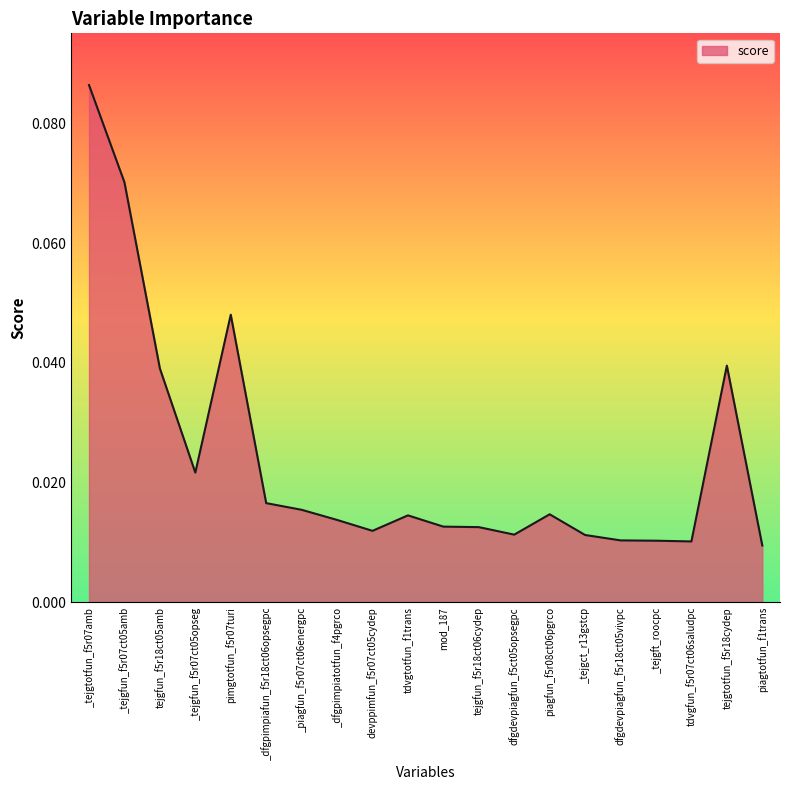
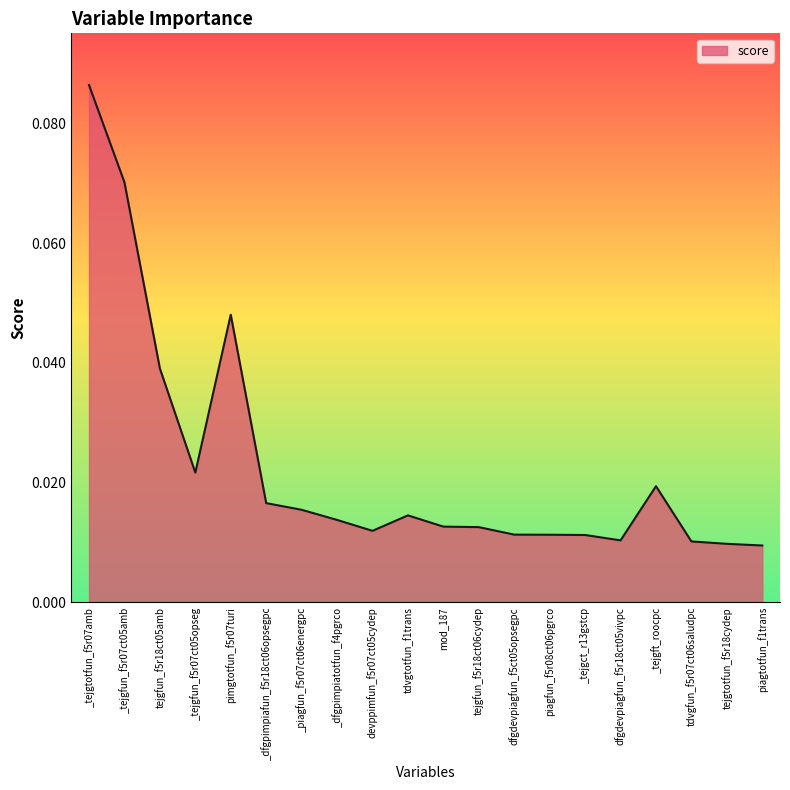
  {
    "_tejgtotfun_f5r07amb": 0.086,
    "_tejgfun_f5r07ct05amb": 0.070,
    "tejgfun_f5r18ct05amb": 0.039,
    "_tejgfun_f5r07ct05opseg": 0.022,
    "pimgtotfun_f5r07turi": 0.048,
    "_dfgpimpiafun_f5r18ct06opsegpc": 0.017,
    "_piagfun_f5r07ct06energpc": 0.015,
    "_dfgpimpiatotfun_f4pgrco": 0.014,
    "devppimfun_f5r07ct05cydep": 0.012,
    "tdvgtotfun_f1trans": 0.014,
    "mod_187": 0.013,
    "tejgfun_f5r18ct06cydep": 0.013,
    "dfgdevpiagfun_f5ct05opsegpc": 0.011,
-   "piagfun_f5r08ct06pgrco": 0.015,
+   "piagfun_f5r08ct06pgrco": 0.011,
    "_tejgct_r13gstcp": 0.011,
    "dfgdevpiagfun_f5r18ct05vivpc": 0.010,
-   "_tejgft_roocpc": 0.010,
+   "_tejgft_roocpc": 0.019,
    "tdvgfun_f5r07ct06saludpc": 0.010,
-   "tejgtotfun_f5r18cydep": 0.040,
+   "tejgtotfun_f5r18cydep": 0.010,
    "piagtotfun_f1trans": 0.009
  }
